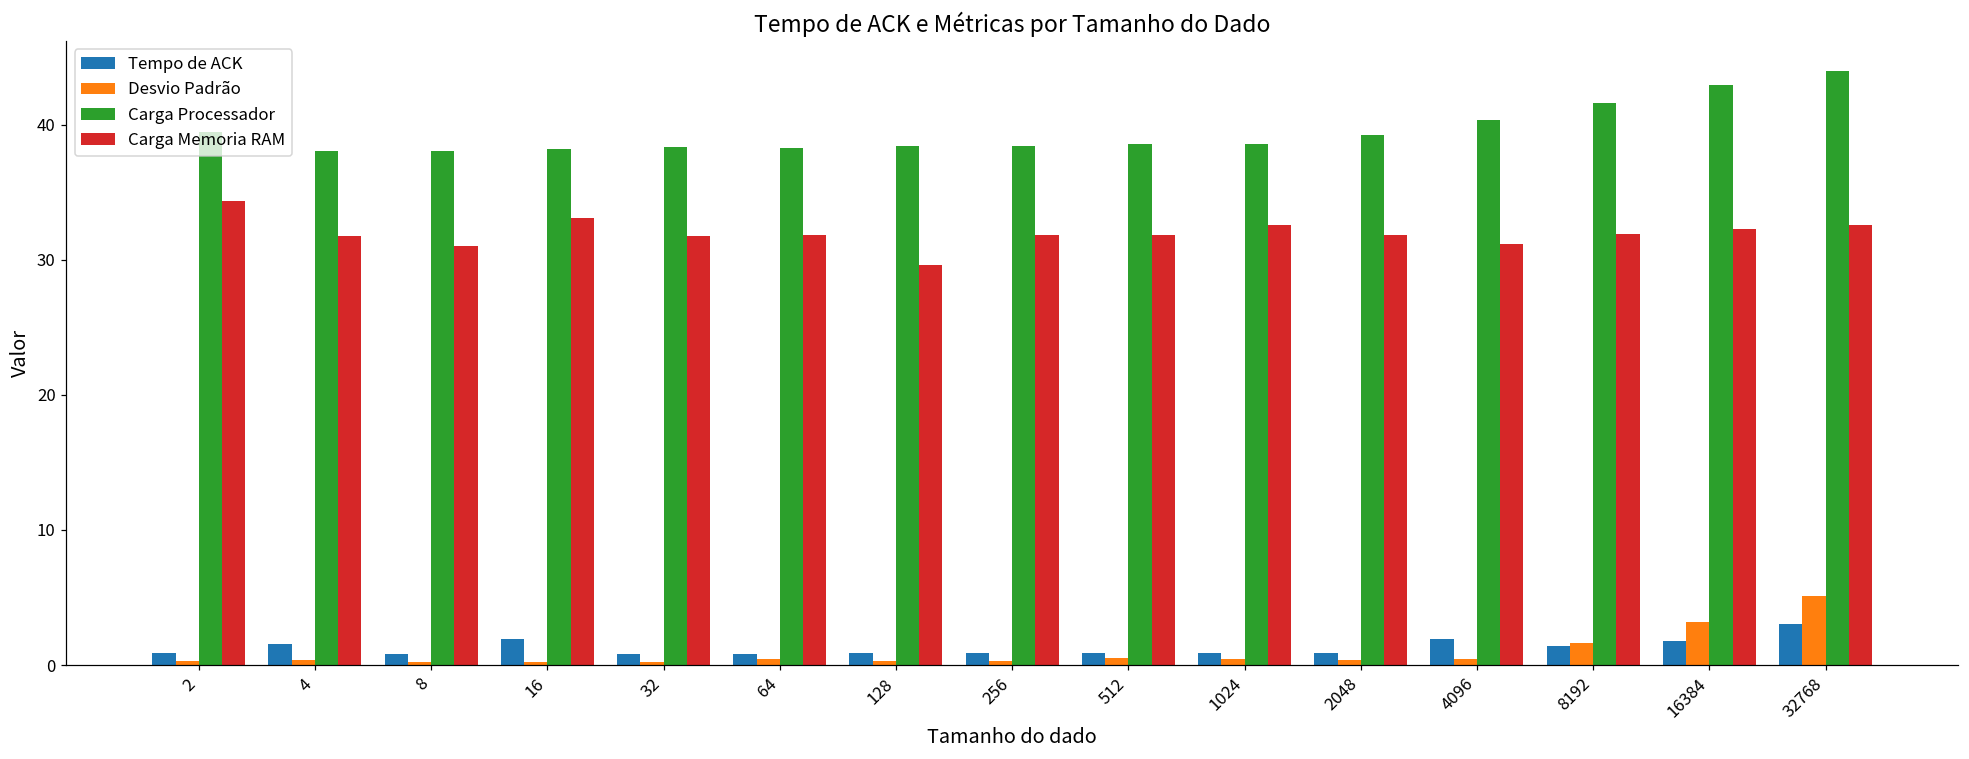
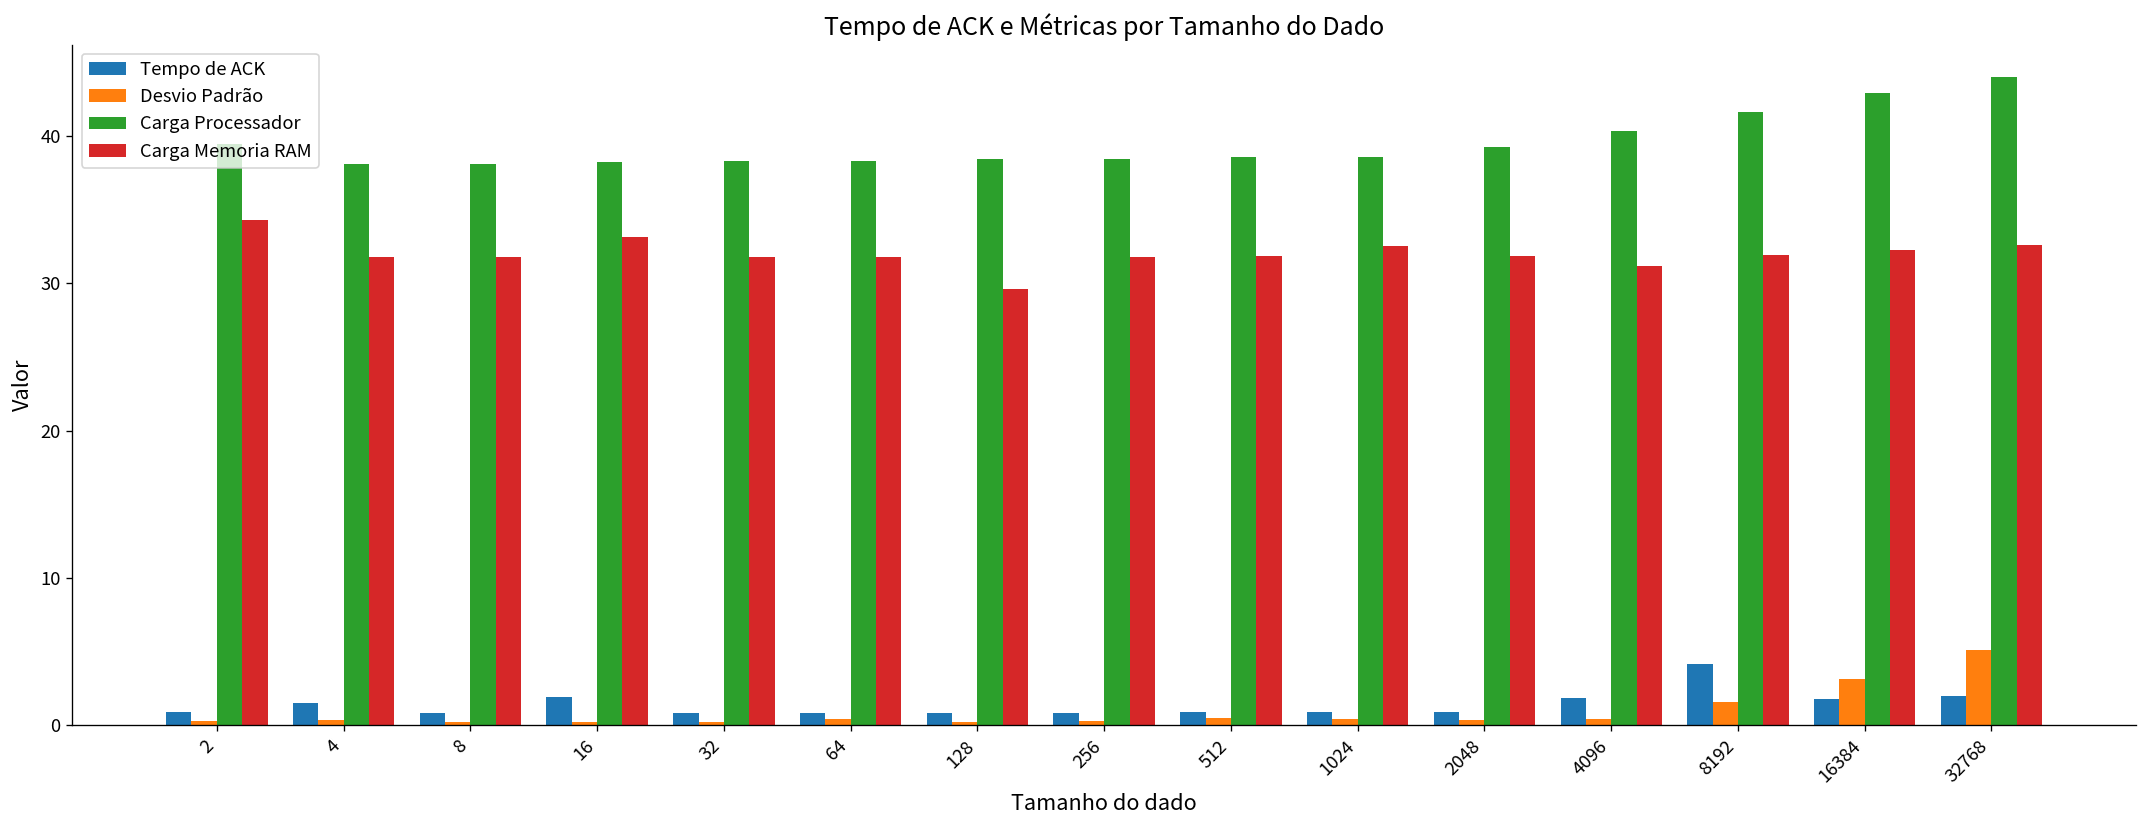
  {
    "Tempo de ACK": {
      "2": 0.9,
      "4": 1.5,
      "8": 0.8,
      "16": 1.9,
      "32": 0.8,
      "64": 0.9,
      "128": 0.9,
      "256": 0.9,
      "512": 0.9,
      "1024": 0.9,
      "2048": 0.9,
      "4096": 1.9,
-     "8192": 1.4,
+     "8192": 4.2,
      "16384": 1.8,
-     "32768": 3.0
+     "32768": 2.0
    },
    "Desvio Padrão": {
      "2": 0.3,
      "4": 0.4,
      "8": 0.2,
      "16": 0.3,
      "32": 0.2,
      "64": 0.4,
      "128": 0.3,
      "256": 0.3,
      "512": 0.5,
      "1024": 0.4,
      "2048": 0.3,
      "4096": 0.4,
      "8192": 1.6,
      "16384": 3.2,
      "32768": 5.1
    },
    "Carga Processador": {
      "4": 38.1,
      "8": 38.1,
      "16": 38.2,
      "32": 38.3,
      "64": 38.3,
      "128": 38.4,
      "256": 38.4,
      "512": 38.6,
      "1024": 38.6,
      "2048": 39.2,
      "4096": 40.3,
      "8192": 41.6,
      "16384": 42.9,
      "32768": 44.0
    },
    "Carga Memoria RAM": {
      "2": 34.3,
      "4": 31.8,
-     "8": 31.0,
+     "8": 31.8,
      "16": 33.1,
      "32": 31.8,
      "64": 31.8,
      "128": 29.6,
      "256": 31.8,
      "512": 31.8,
      "1024": 32.6,
      "2048": 31.9,
      "4096": 31.2,
      "8192": 31.9,
      "16384": 32.3,
      "32768": 32.6
    }
  }
